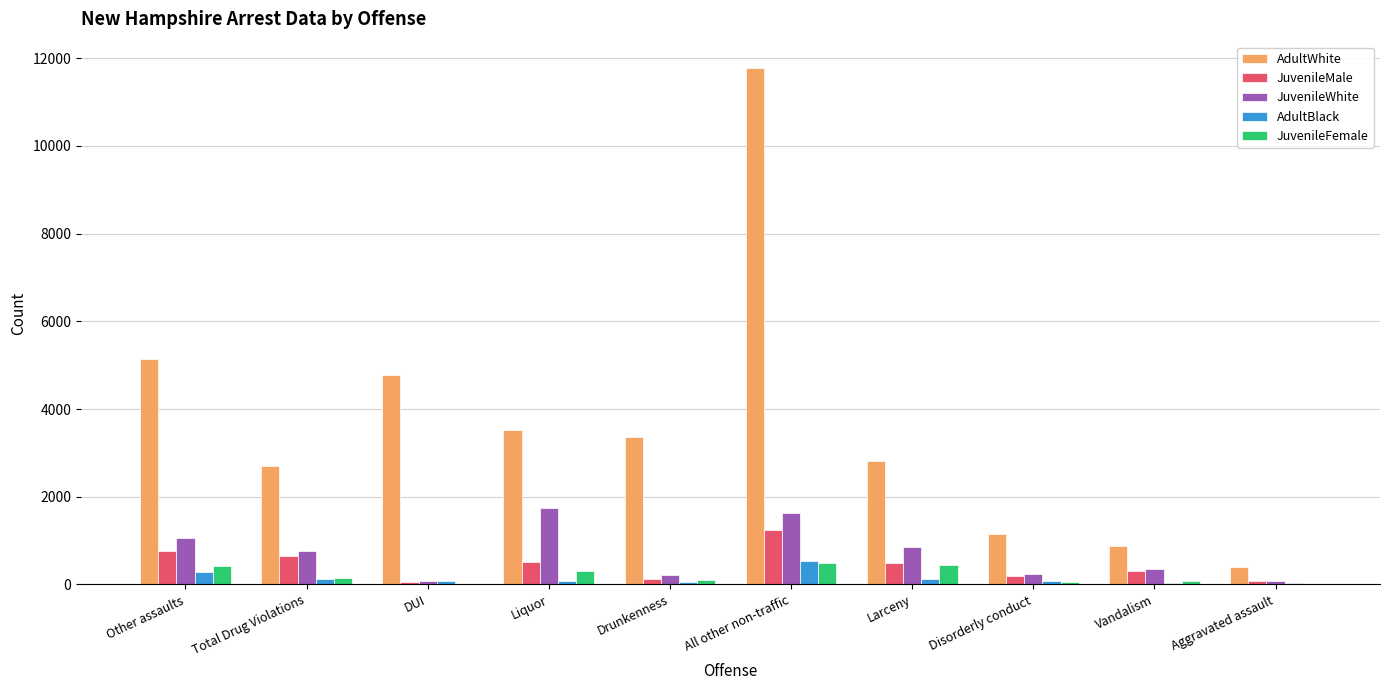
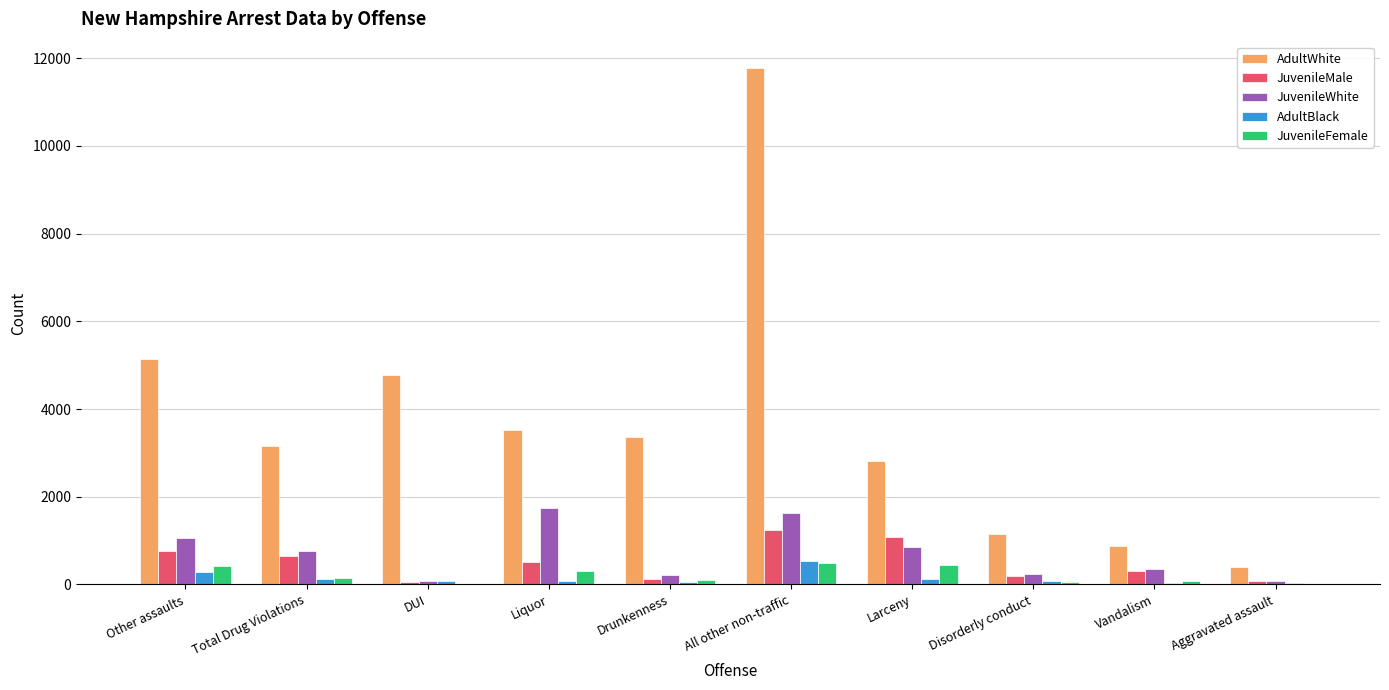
  {
    "AdultWhite": {
      "Other assaults": 5100,
-     "Total Drug Violations": 2700,
+     "Total Drug Violations": 3200,
      "DUI": 4800,
      "Liquor": 3500,
      "Drunkenness": 3400,
      "All other non-traffic": 11800,
      "Larceny": 2800,
      "Disorderly conduct": 1200,
      "Vandalism": 900,
      "Aggravated assault": 400
    },
    "JuvenileMale": {
      "Other assaults": 800,
      "Total Drug Violations": 600,
      "DUI": 100,
      "Liquor": 500,
      "Drunkenness": 100,
      "All other non-traffic": 1200,
-     "Larceny": 500,
+     "Larceny": 1100,
      "Disorderly conduct": 200,
      "Vandalism": 300,
      "Aggravated assault": 100
    },
    "JuvenileWhite": {
      "Other assaults": 1100,
      "Total Drug Violations": 800,
      "DUI": 100,
      "Liquor": 1700,
      "Drunkenness": 200,
      "All other non-traffic": 1600,
      "Larceny": 900,
      "Disorderly conduct": 200,
      "Vandalism": 400,
      "Aggravated assault": 100
    },
    "AdultBlack": {
      "Other assaults": 300,
      "Total Drug Violations": 100,
      "DUI": 100,
      "Liquor": 100,
      "All other non-traffic": 500,
      "Larceny": 100,
      "Disorderly conduct": 100
    },
    "JuvenileFemale": {
      "Other assaults": 400,
      "Total Drug Violations": 100,
      "Liquor": 300,
      "Drunkenness": 100,
      "All other non-traffic": 500,
      "Larceny": 400,
      "Disorderly conduct": 100,
      "Vandalism": 100
    }
  }
